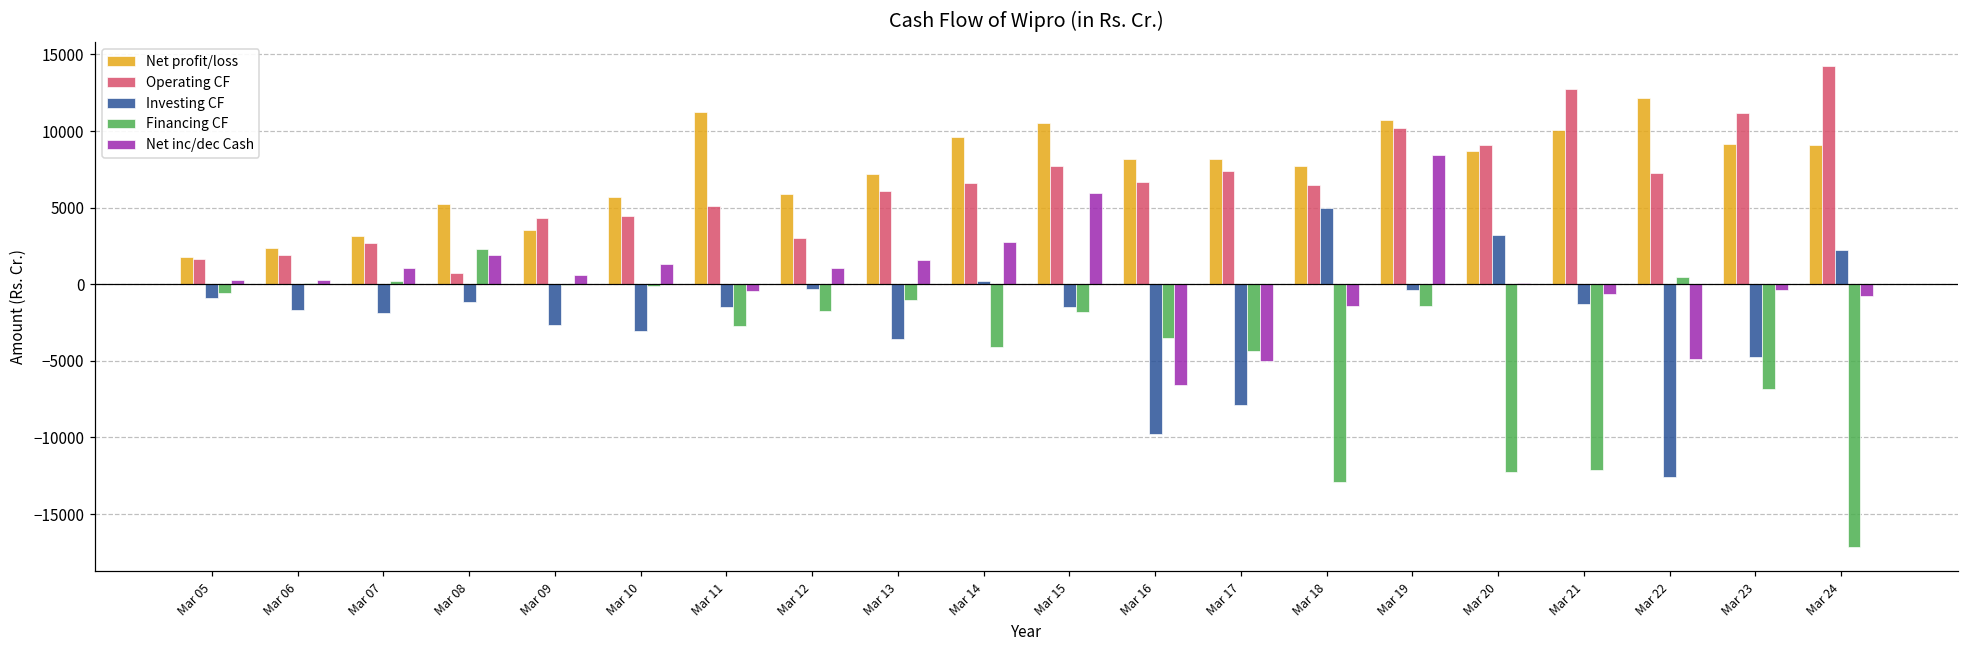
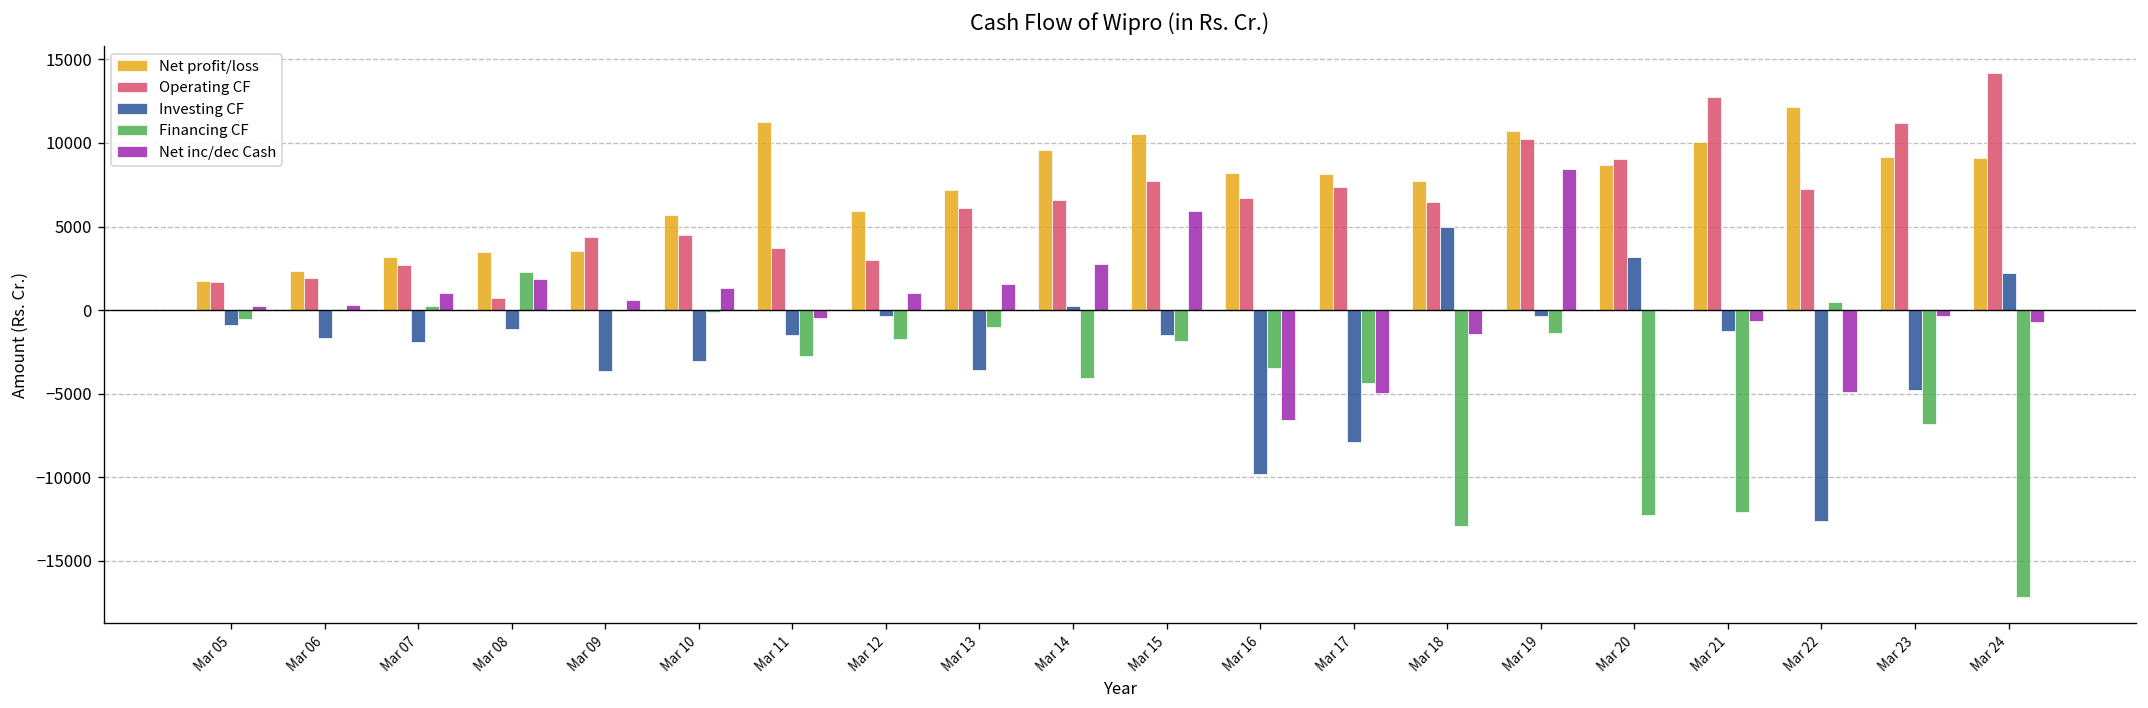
  {
    "Net profit/loss": {
      "Mar 05": 1800,
      "Mar 06": 2300,
      "Mar 07": 3200,
-     "Mar 08": 5200,
+     "Mar 08": 3500,
      "Mar 09": 3500,
      "Mar 10": 5700,
      "Mar 11": 11200,
      "Mar 12": 5900,
      "Mar 13": 7200,
      "Mar 14": 9600,
      "Mar 15": 10600,
      "Mar 16": 8200,
      "Mar 17": 8200,
      "Mar 18": 7700,
      "Mar 19": 10700,
      "Mar 20": 8700,
      "Mar 21": 10100,
      "Mar 22": 12100,
      "Mar 23": 9200,
      "Mar 24": 9100
    },
    "Operating CF": {
      "Mar 05": 1700,
      "Mar 06": 1900,
      "Mar 07": 2700,
      "Mar 08": 700,
      "Mar 09": 4300,
      "Mar 10": 4500,
-     "Mar 11": 5100,
+     "Mar 11": 3700,
      "Mar 12": 3000,
      "Mar 13": 6100,
      "Mar 14": 6600,
      "Mar 15": 7700,
      "Mar 16": 6700,
      "Mar 17": 7400,
      "Mar 18": 6500,
      "Mar 19": 10200,
      "Mar 20": 9100,
      "Mar 21": 12700,
      "Mar 22": 7200,
      "Mar 23": 11200,
      "Mar 24": 14200
    },
    "Investing CF": {
      "Mar 05": -900,
      "Mar 06": -1700,
      "Mar 07": -1900,
      "Mar 08": -1100,
-     "Mar 09": -2700,
+     "Mar 09": -3700,
      "Mar 10": -3100,
      "Mar 11": -1500,
      "Mar 12": -300,
      "Mar 13": -3600,
      "Mar 14": 200,
      "Mar 15": -1500,
      "Mar 16": -9800,
      "Mar 17": -7900,
      "Mar 18": 5000,
      "Mar 19": -400,
      "Mar 20": 3200,
      "Mar 21": -1300,
      "Mar 22": -12600,
      "Mar 23": -4800,
      "Mar 24": 2200
    },
    "Financing CF": {
      "Mar 05": -600,
      "Mar 07": 200,
      "Mar 08": 2300,
      "Mar 11": -2700,
      "Mar 12": -1700,
      "Mar 13": -1000,
      "Mar 14": -4100,
      "Mar 15": -1800,
      "Mar 16": -3500,
      "Mar 17": -4400,
      "Mar 18": -12900,
      "Mar 19": -1400,
      "Mar 20": -12200,
      "Mar 21": -12100,
      "Mar 22": 500,
      "Mar 23": -6800,
      "Mar 24": -17200
    },
    "Net inc/dec Cash": {
      "Mar 05": 200,
      "Mar 06": 300,
      "Mar 07": 1000,
      "Mar 08": 1900,
      "Mar 09": 600,
      "Mar 10": 1300,
      "Mar 11": -500,
      "Mar 12": 1000,
      "Mar 13": 1600,
      "Mar 14": 2800,
      "Mar 15": 5900,
      "Mar 16": -6600,
      "Mar 17": -5000,
      "Mar 18": -1400,
      "Mar 19": 8500,
      "Mar 21": -700,
      "Mar 22": -4900,
      "Mar 23": -400,
      "Mar 24": -700
    }
  }
